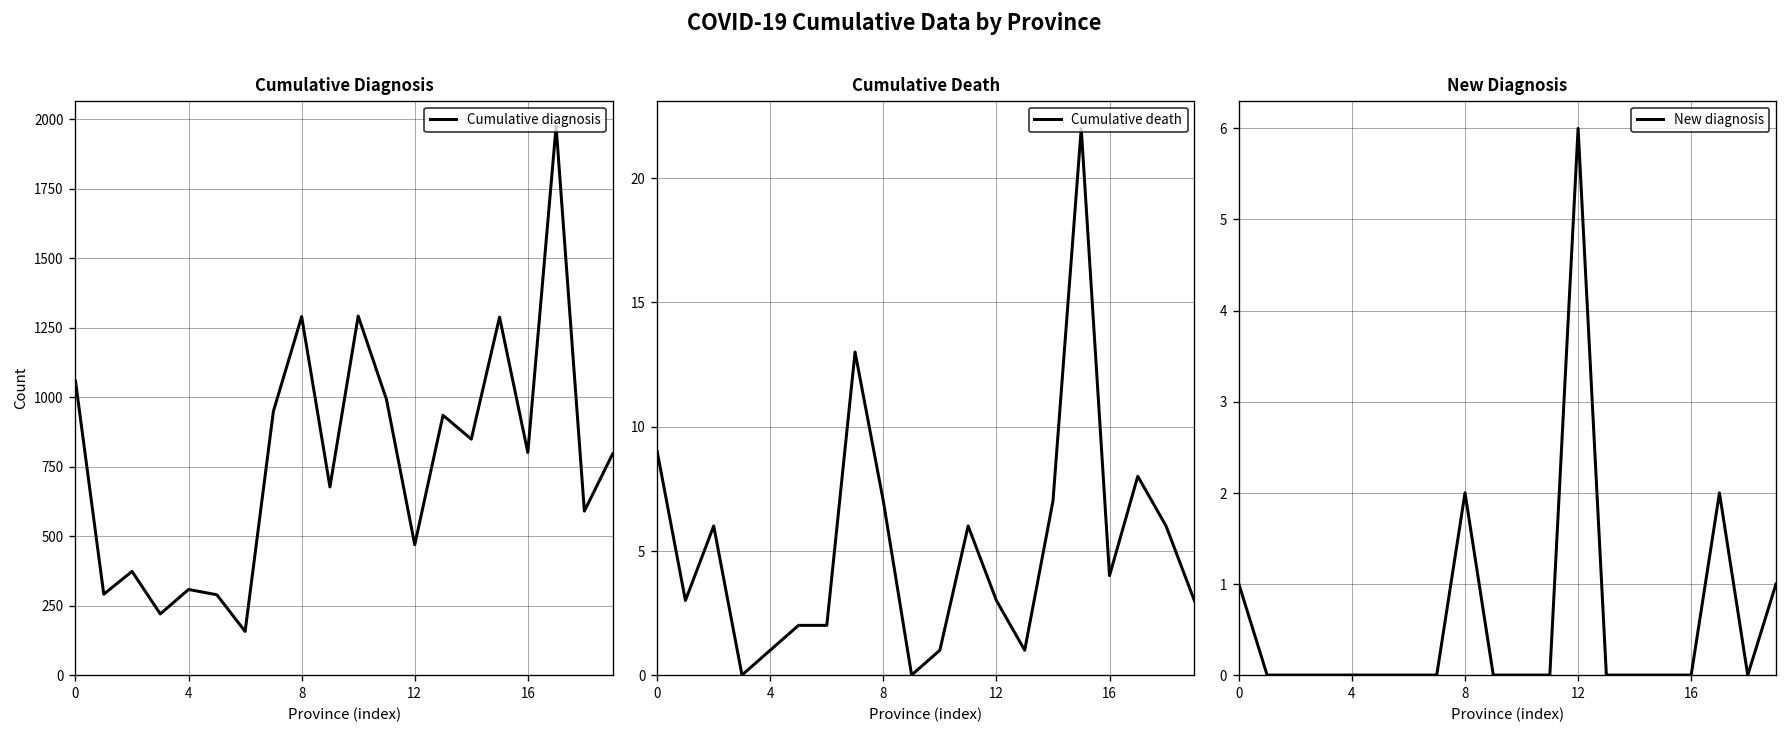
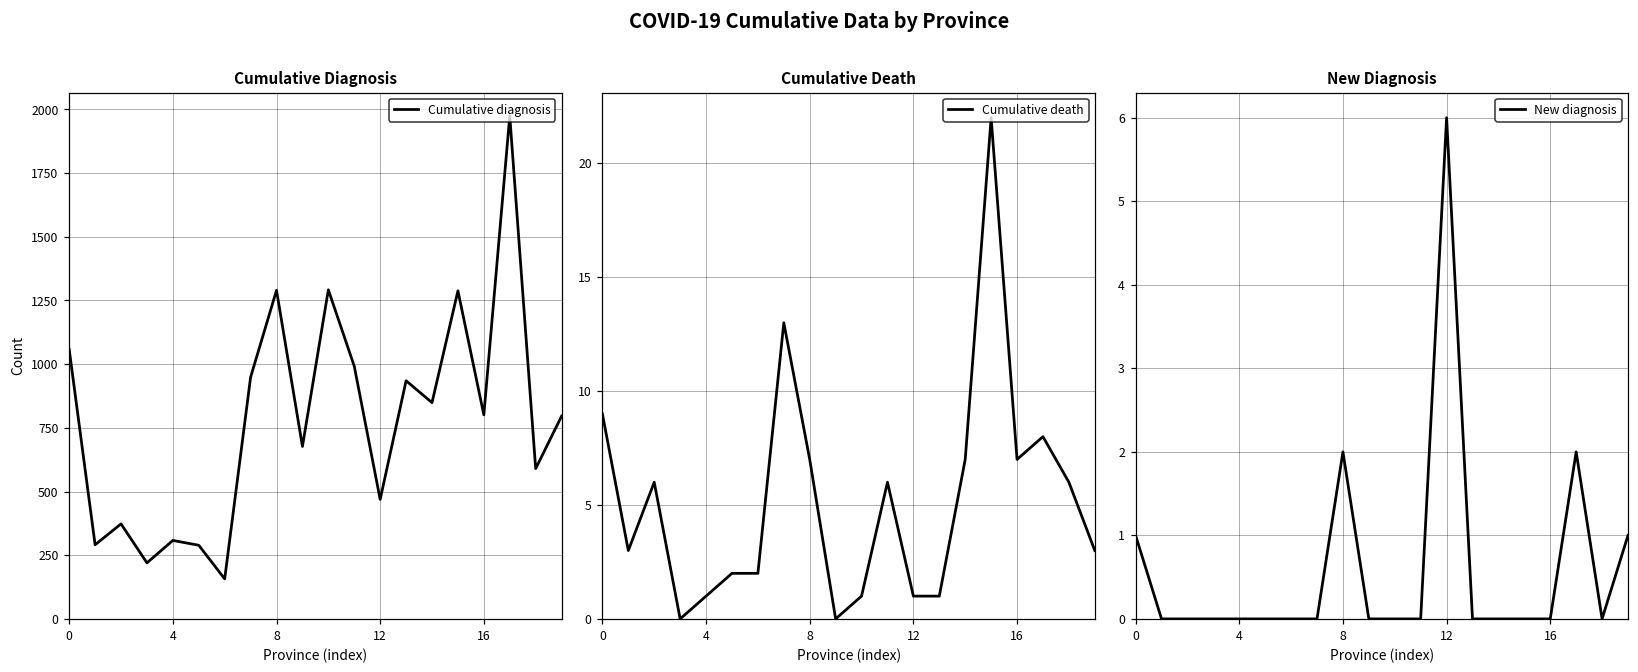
  {
    "Cumulative Diagnosis": {
      "0": 1060,
      "4": 310,
      "8": 1290,
      "12": 470,
      "16": 800
    },
    "Cumulative Death": {
      "0": 9,
      "4": 1,
      "8": 7,
-     "12": 3,
-     "16": 4
+     "12": 1,
+     "16": 7
    },
    "New Diagnosis": {
      "0": 1.0,
      "4": 0.0,
      "8": 2.0,
      "12": 6.0,
      "16": 0.0
    }
  }
